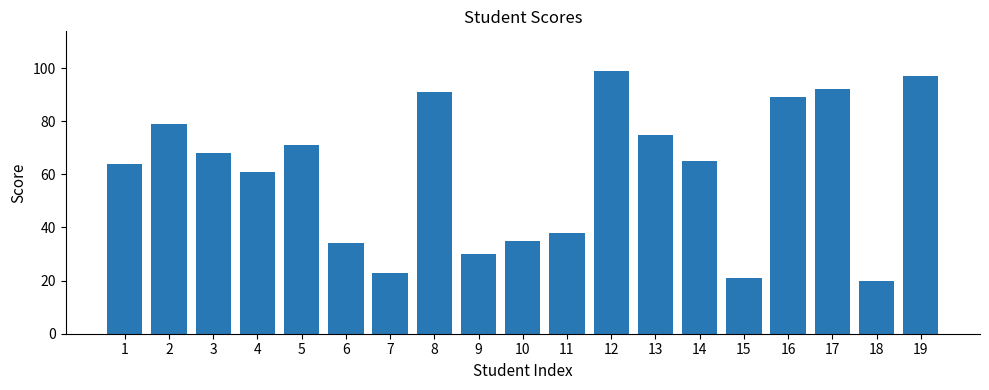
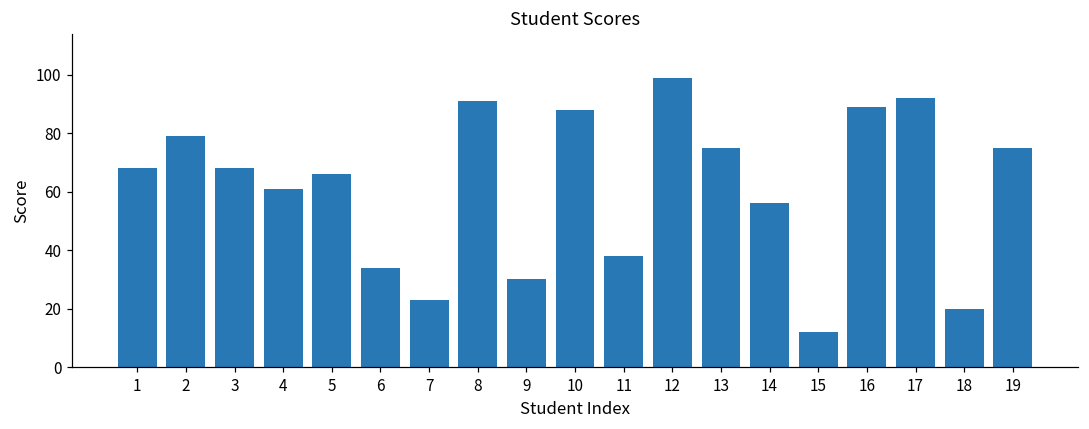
  {
-   "1": 64,
+   "1": 68,
    "2": 79,
    "3": 68,
    "4": 61,
-   "5": 71,
+   "5": 66,
    "6": 34,
    "7": 23,
    "8": 91,
    "9": 30,
-   "10": 35,
+   "10": 88,
    "11": 38,
    "12": 99,
    "13": 75,
-   "14": 65,
-   "15": 21,
+   "14": 56,
+   "15": 12,
    "16": 89,
    "17": 92,
    "18": 20,
-   "19": 97
+   "19": 75
  }
